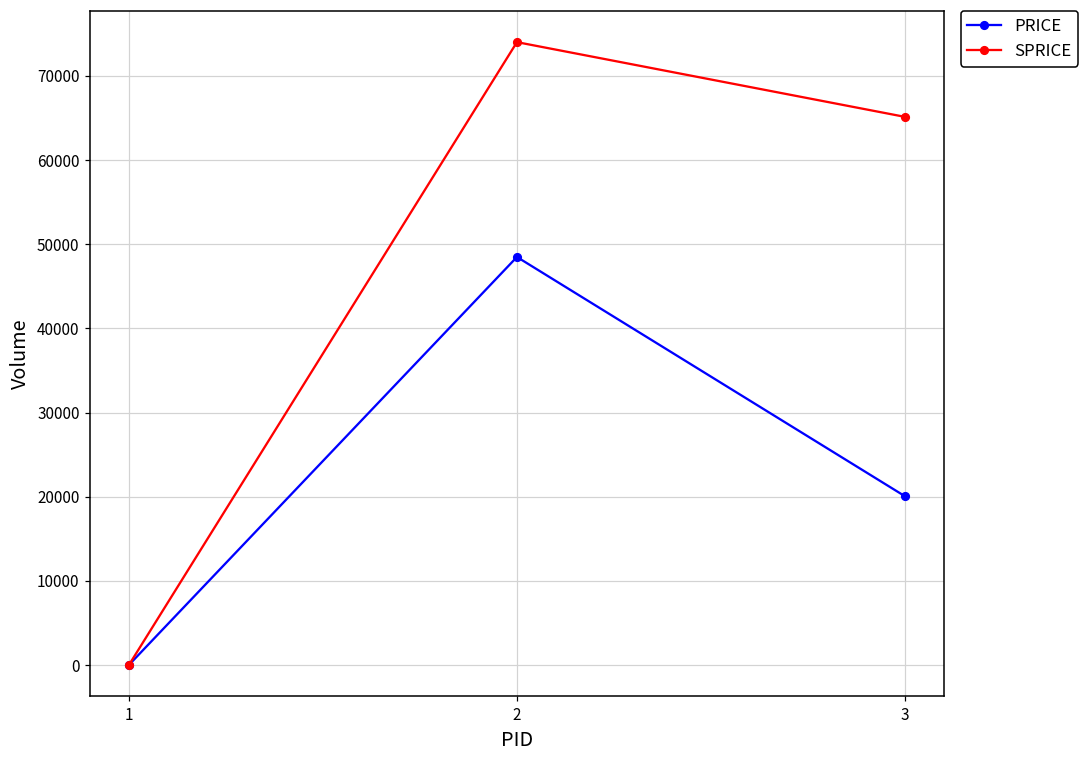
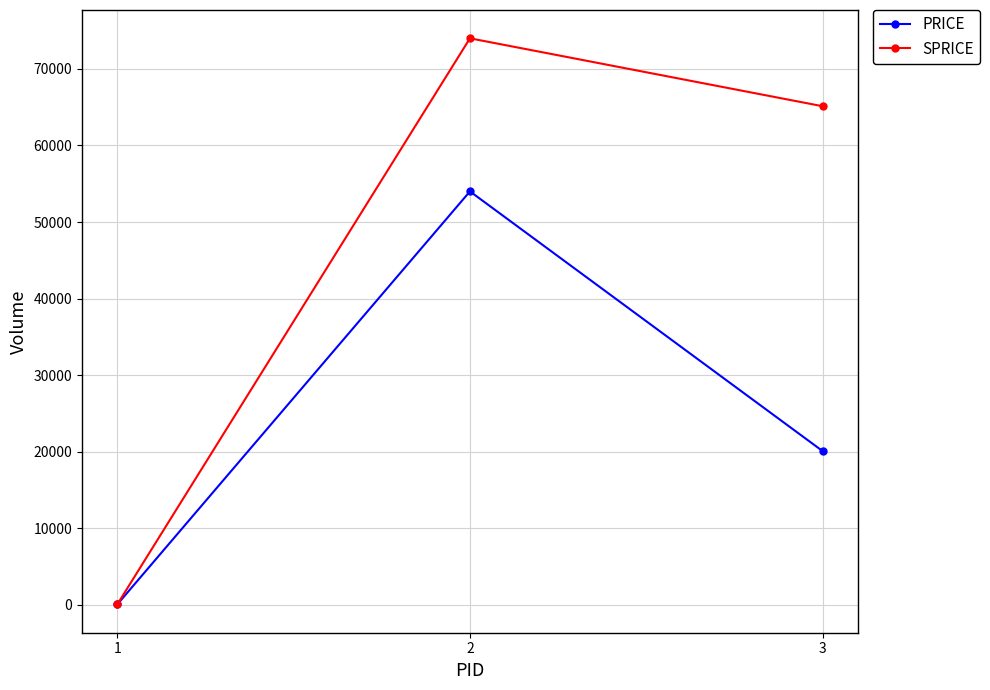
  {
    "PRICE": {
-     "2": 48000,
+     "2": 54000,
      "3": 20000
    },
    "SPRICE": {
      "2": 74000,
      "3": 65000
    }
  }
